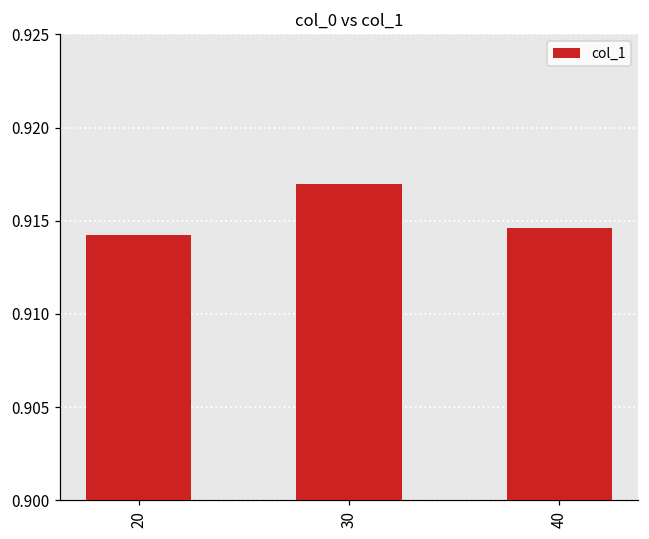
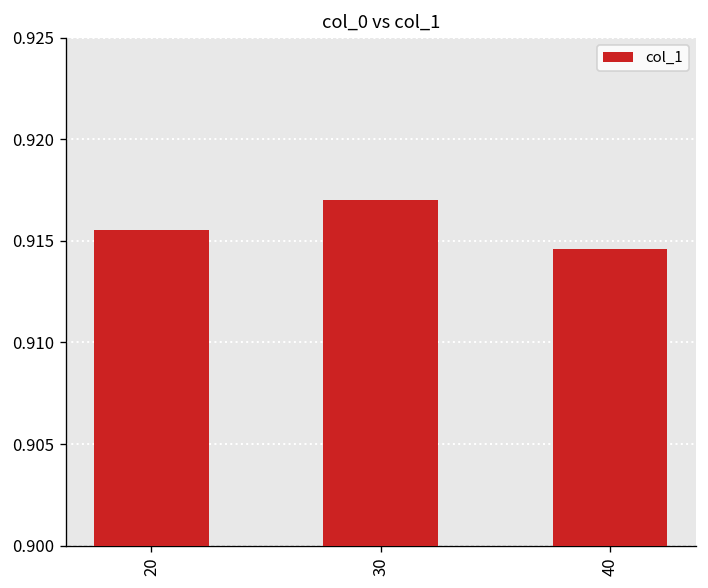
  {
-   "20": 0.9143,
+   "20": 0.9155,
    "30": 0.9170,
    "40": 0.9146
  }
